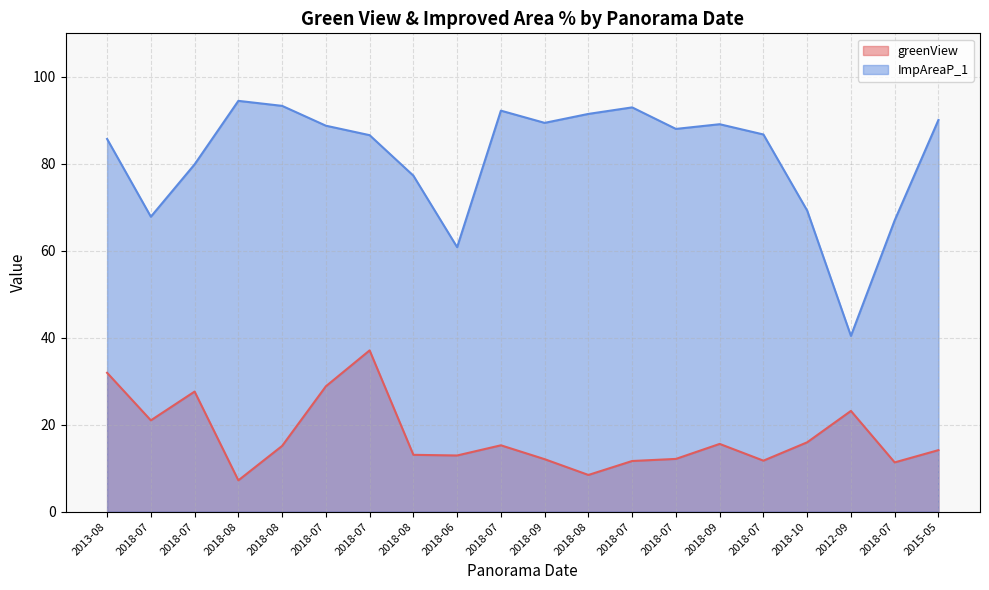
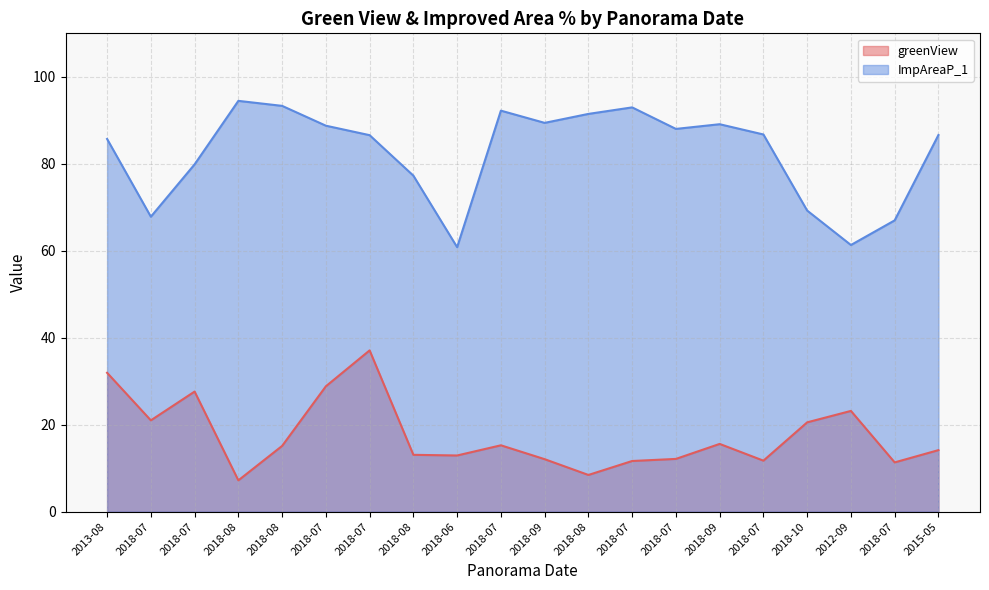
  {
    "greenView": {
      "2013-08": 32,
      "2018-06": 13,
-     "2018-10": 16,
+     "2018-10": 21,
      "2012-09": 23,
      "2015-05": 14
    },
    "ImpAreaP_1": {
      "2013-08": 86,
      "2018-06": 61,
      "2018-10": 69,
-     "2012-09": 40,
-     "2015-05": 90
+     "2012-09": 61,
+     "2015-05": 87
    }
  }
